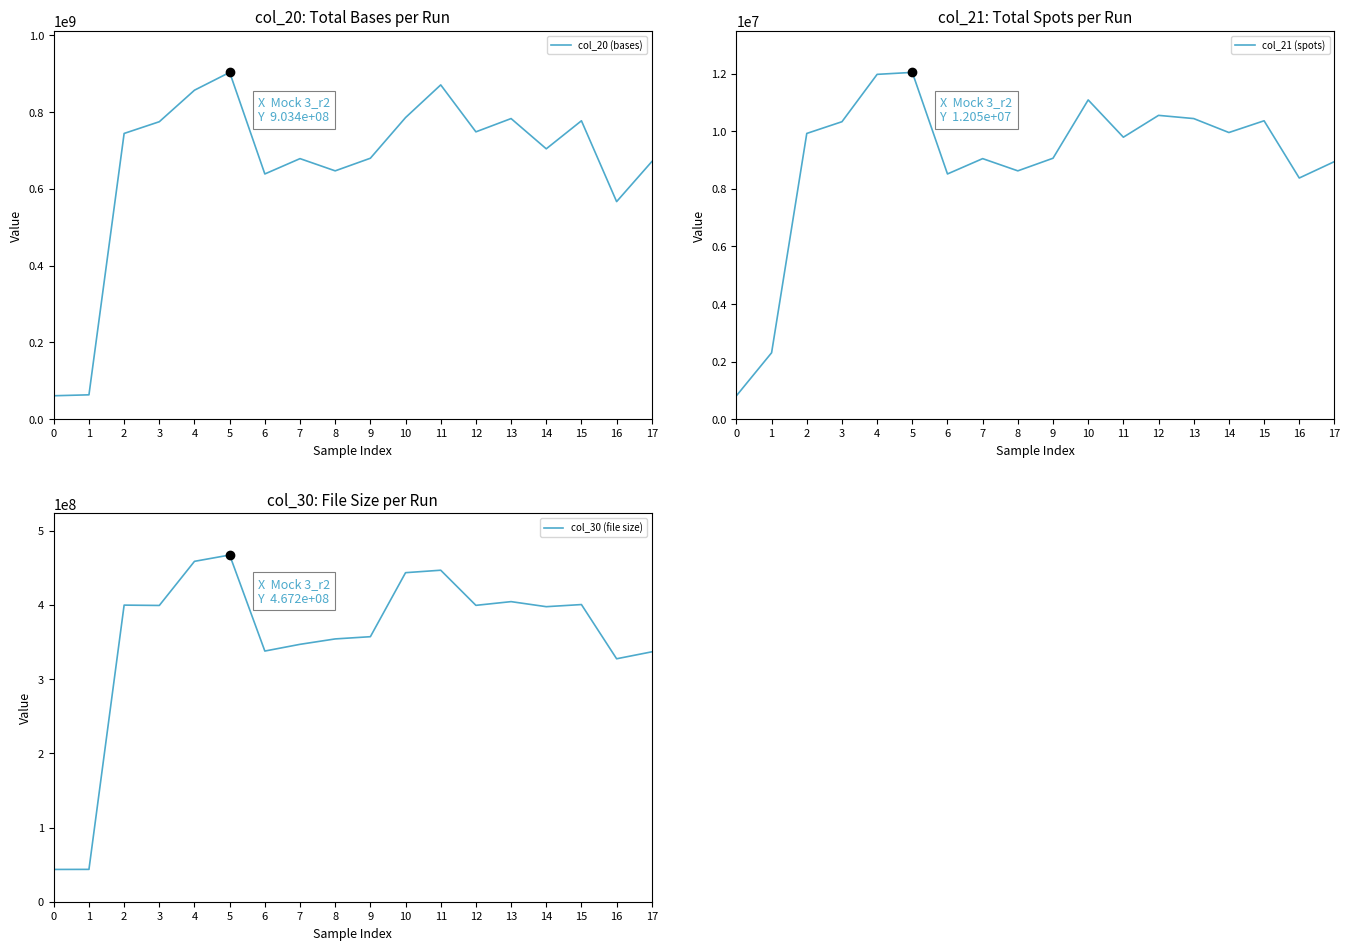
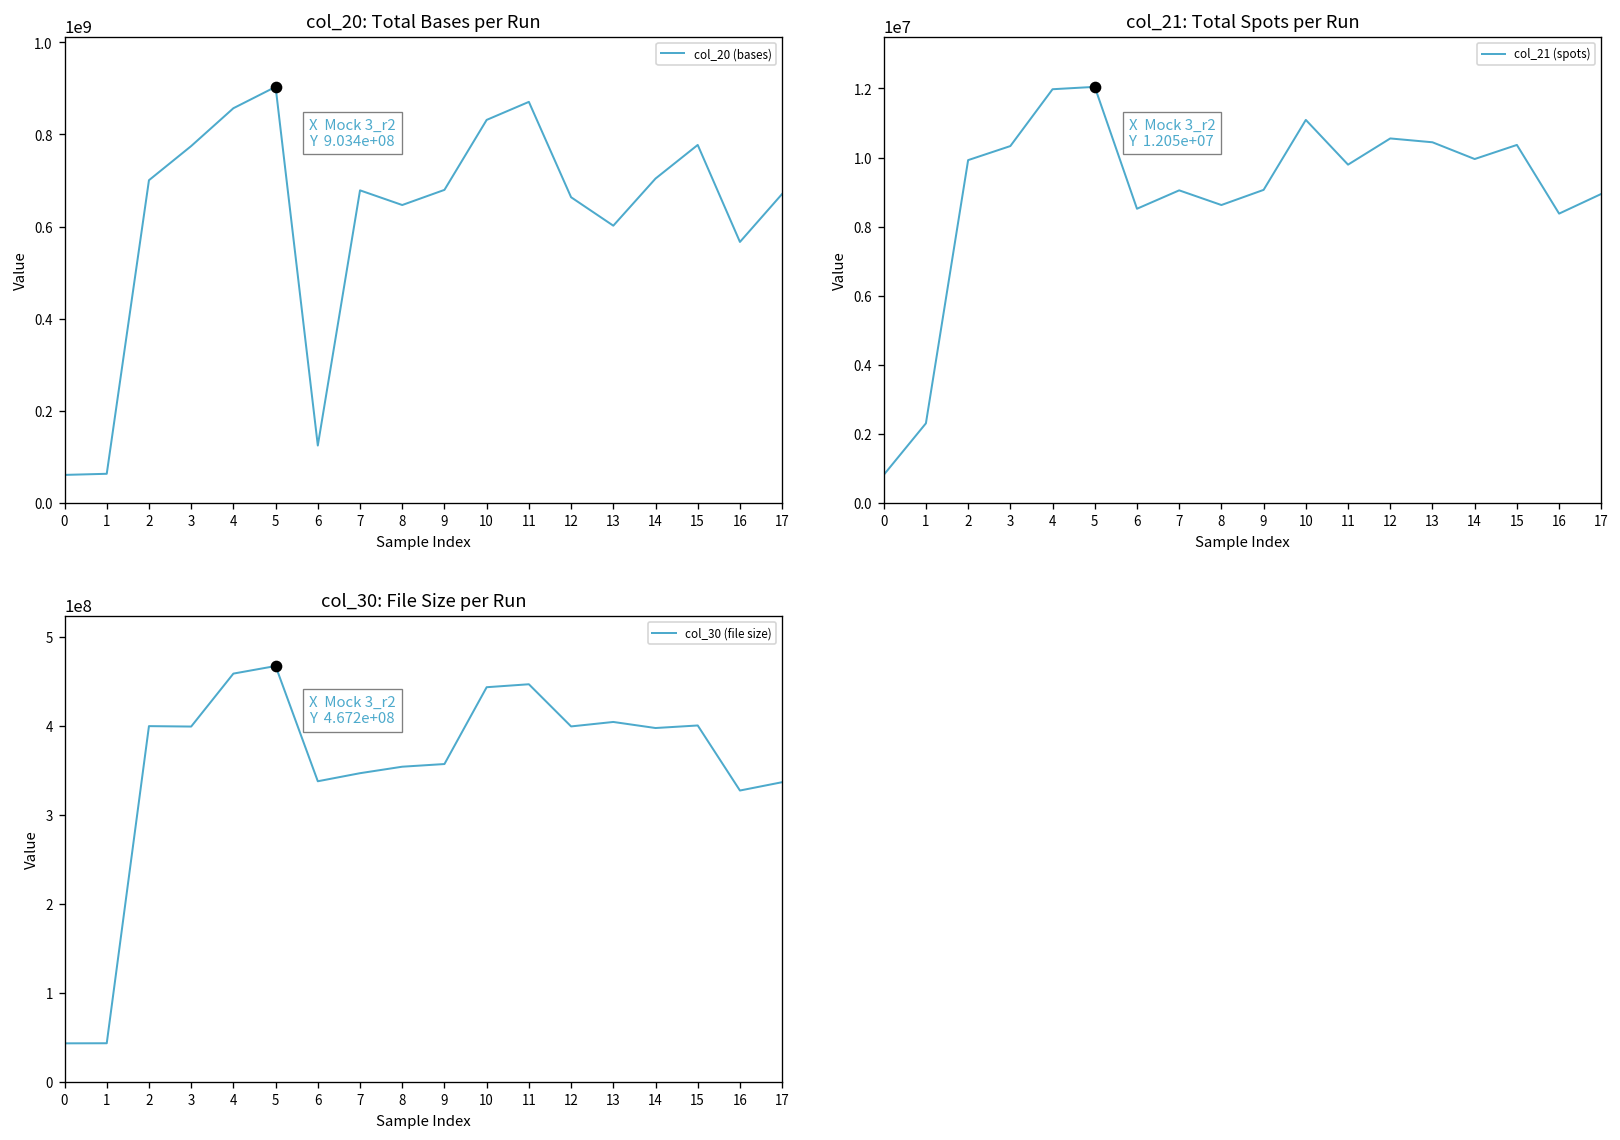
  {
    "col_20: Total Bases per Run": {
      "col_20 (bases)": {
        "0": 60000000,
        "1": 60000000,
-       "2": 740000000,
+       "2": 700000000,
        "3": 770000000,
        "4": 860000000,
-       "6": 640000000,
+       "6": 120000000,
        "7": 680000000,
        "8": 650000000,
        "9": 680000000,
-       "10": 790000000,
+       "10": 830000000,
        "11": 870000000,
-       "12": 750000000,
-       "13": 780000000,
+       "12": 660000000,
+       "13": 600000000,
        "14": 700000000,
        "15": 780000000,
        "16": 570000000,
        "17": 670000000
      }
    },
    "col_21: Total Spots per Run": {
      "col_21 (spots)": {
        "0": 800000,
        "1": 2300000,
        "2": 9900000,
        "3": 10300000,
        "4": 12000000,
        "6": 8500000,
        "7": 9000000,
        "8": 8600000,
        "9": 9100000,
        "10": 11100000,
        "11": 9800000,
        "12": 10600000,
        "13": 10400000,
        "14": 10000000,
        "15": 10400000,
        "16": 8400000,
        "17": 8900000
      }
    },
    "col_30: File Size per Run": {
      "col_30 (file size)": {
        "0": 40000000,
        "1": 40000000,
        "2": 400000000,
        "3": 400000000,
        "4": 460000000,
        "6": 340000000,
        "7": 350000000,
        "8": 350000000,
        "9": 360000000,
        "10": 440000000,
        "11": 450000000,
        "12": 400000000,
        "13": 400000000,
        "14": 400000000,
        "15": 400000000,
        "16": 330000000,
        "17": 340000000
      }
    }
  }
